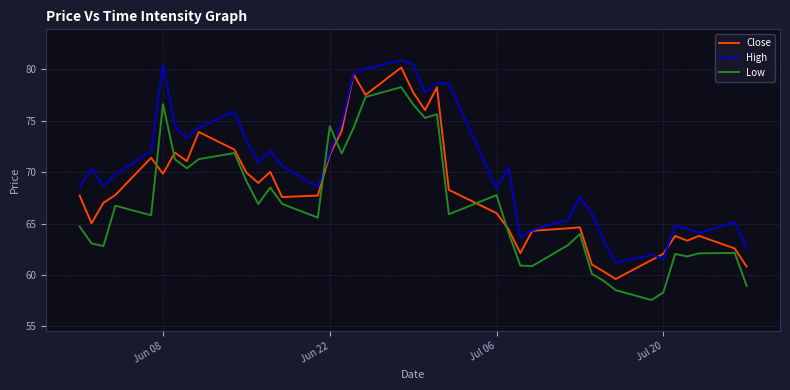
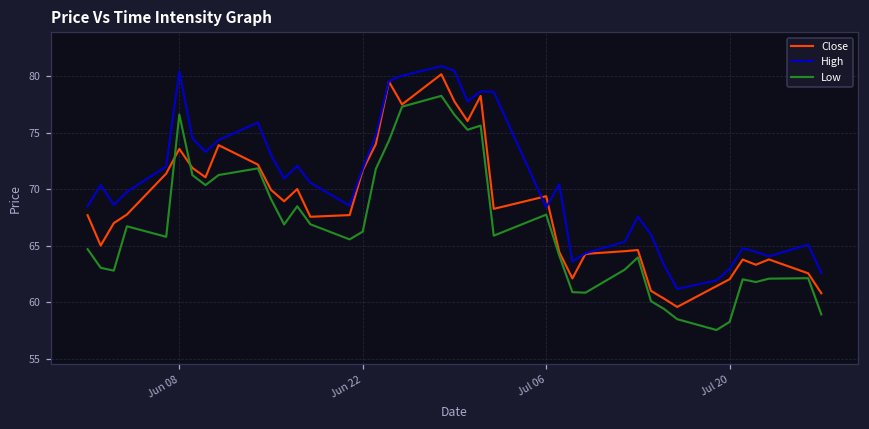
  {
    "Close": {
-     "Jun 08": 69.8,
-     "Jul 06": 66.0,
+     "Jun 08": 73.6,
+     "Jul 06": 69.4,
      "Jul 20": 62.0
    },
    "High": {
      "Jun 08": 80.4,
      "Jul 06": 68.4,
-     "Jul 20": 61.6
+     "Jul 20": 63.0
    },
    "Low": {
      "Jun 08": 76.6,
-     "Jun 22": 74.5,
+     "Jun 22": 66.3,
      "Jul 06": 67.8,
      "Jul 20": 58.3
    }
  }
